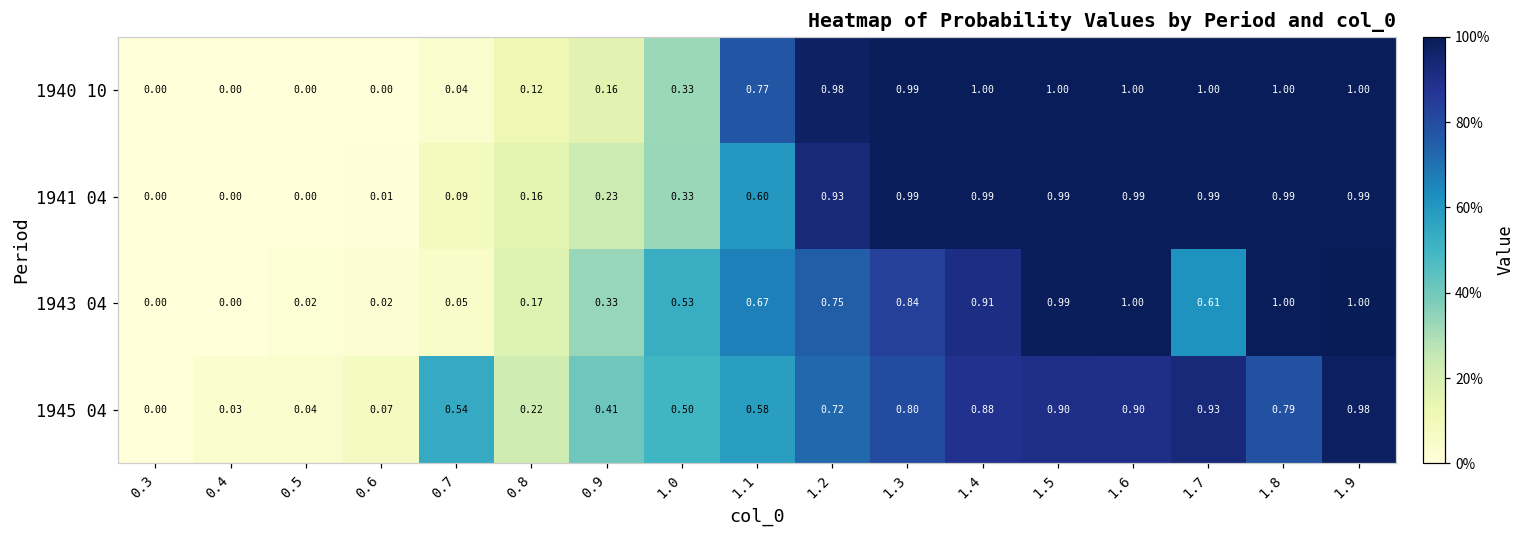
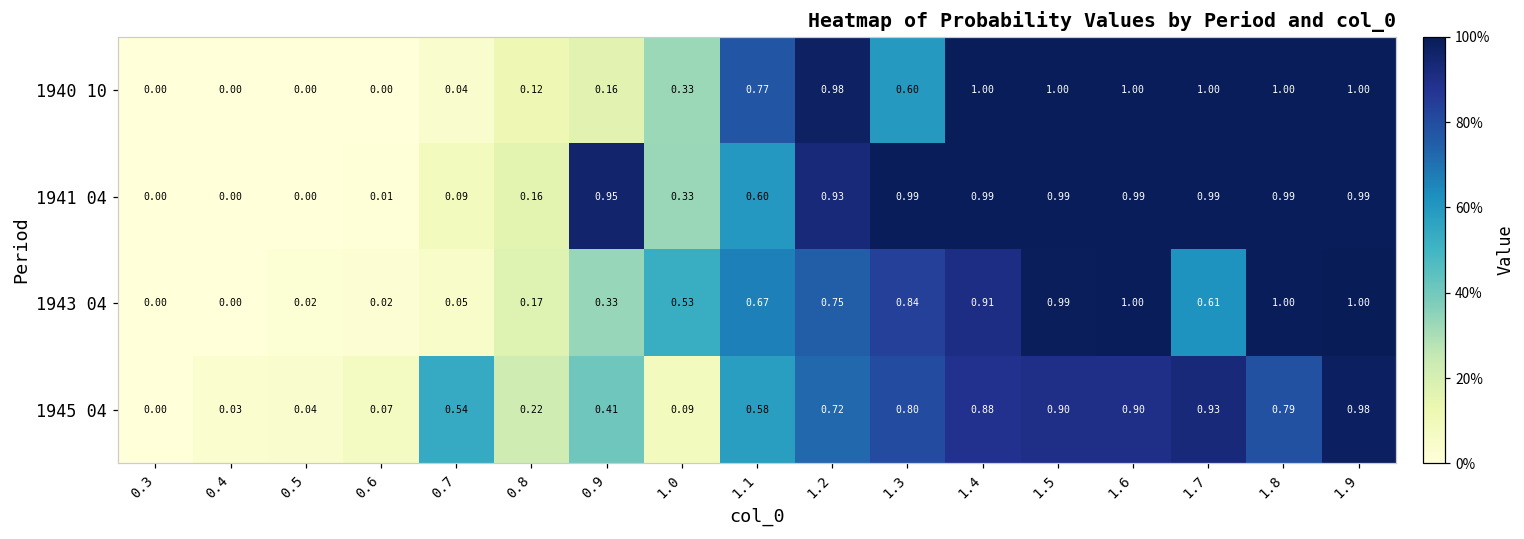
  {
    "1940 10": {
      "0.3": 0.00,
      "0.4": 0.00,
      "0.5": 0.00,
      "0.6": 0.00,
      "0.7": 0.04,
      "0.8": 0.12,
      "0.9": 0.16,
      "1.0": 0.33,
      "1.1": 0.77,
      "1.2": 0.98,
-     "1.3": 0.99,
+     "1.3": 0.60,
      "1.4": 1.00,
      "1.5": 1.00,
      "1.6": 1.00,
      "1.7": 1.00,
      "1.8": 1.00,
      "1.9": 1.00
    },
    "1941 04": {
      "0.3": 0.00,
      "0.4": 0.00,
      "0.5": 0.00,
      "0.6": 0.01,
      "0.7": 0.09,
      "0.8": 0.16,
-     "0.9": 0.23,
+     "0.9": 0.95,
      "1.0": 0.33,
      "1.1": 0.60,
      "1.2": 0.93,
      "1.3": 0.99,
      "1.4": 0.99,
      "1.5": 0.99,
      "1.6": 0.99,
      "1.7": 0.99,
      "1.8": 0.99,
      "1.9": 0.99
    },
    "1943 04": {
      "0.3": 0.00,
      "0.4": 0.00,
      "0.5": 0.02,
      "0.6": 0.02,
      "0.7": 0.05,
      "0.8": 0.17,
      "0.9": 0.33,
      "1.0": 0.53,
      "1.1": 0.67,
      "1.2": 0.75,
      "1.3": 0.84,
      "1.4": 0.91,
      "1.5": 0.99,
      "1.6": 1.00,
      "1.7": 0.61,
      "1.8": 1.00,
      "1.9": 1.00
    },
    "1945 04": {
      "0.3": 0.00,
      "0.4": 0.03,
      "0.5": 0.04,
      "0.6": 0.07,
      "0.7": 0.54,
      "0.8": 0.22,
      "0.9": 0.41,
-     "1.0": 0.50,
+     "1.0": 0.09,
      "1.1": 0.58,
      "1.2": 0.72,
      "1.3": 0.80,
      "1.4": 0.88,
      "1.5": 0.90,
      "1.6": 0.90,
      "1.7": 0.93,
      "1.8": 0.79,
      "1.9": 0.98
    }
  }
